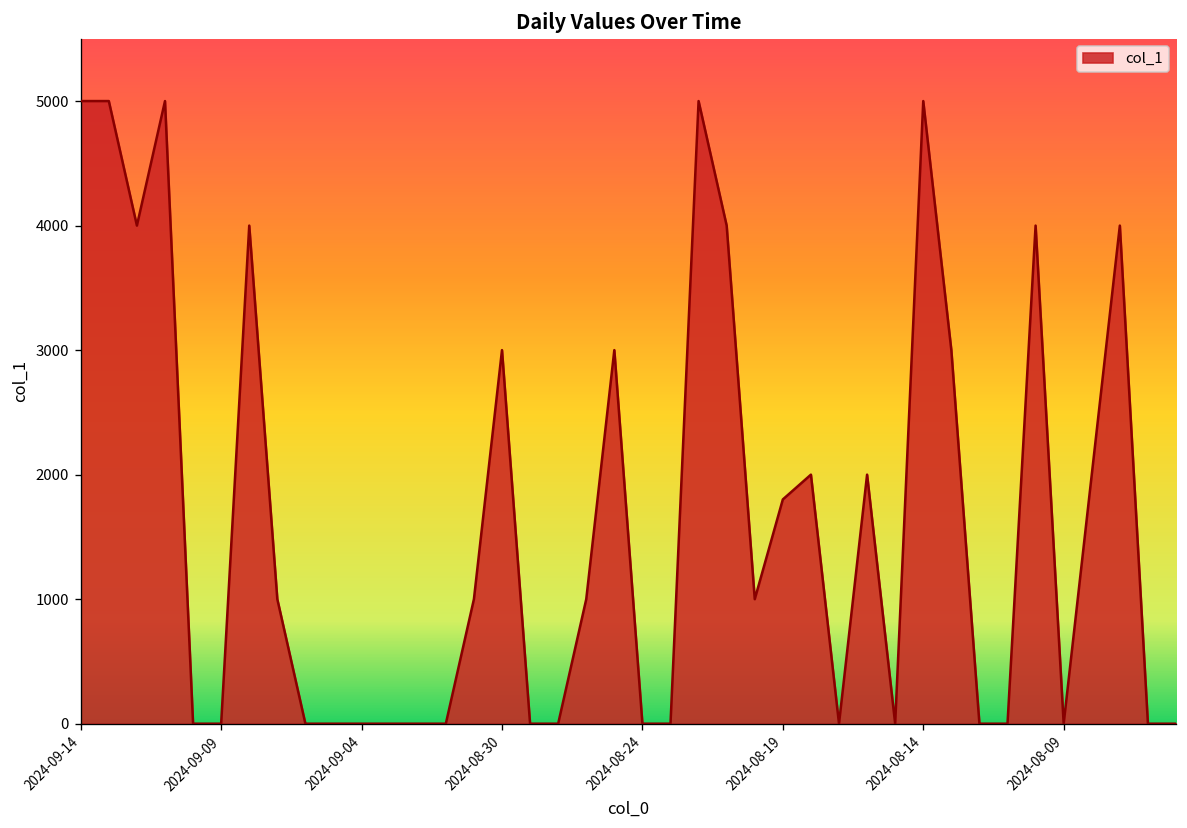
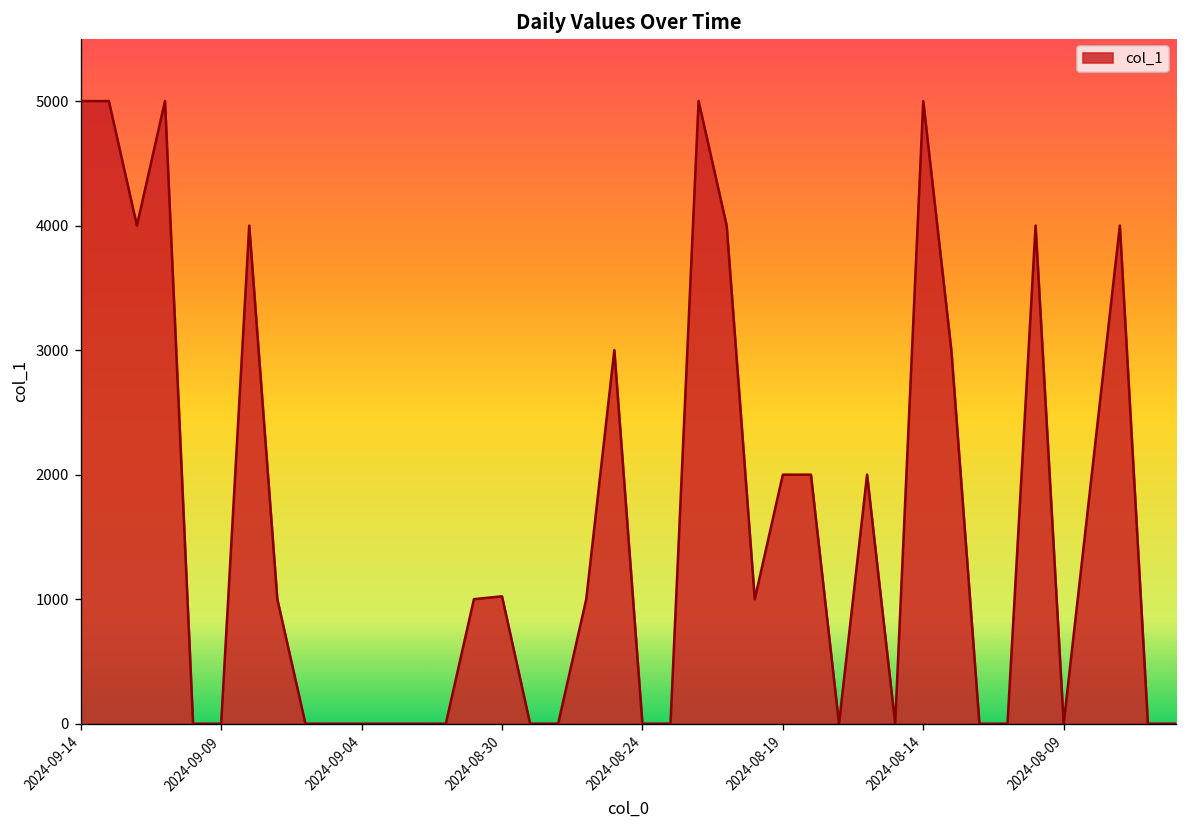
  {
    "2024-09-14": 5000,
    "2024-09-09": 0,
    "2024-09-04": 0,
-   "2024-08-30": 3000,
+   "2024-08-30": 1020,
    "2024-08-24": 0,
-   "2024-08-19": 1800,
+   "2024-08-19": 2000,
    "2024-08-14": 5000,
    "2024-08-09": 0
  }
